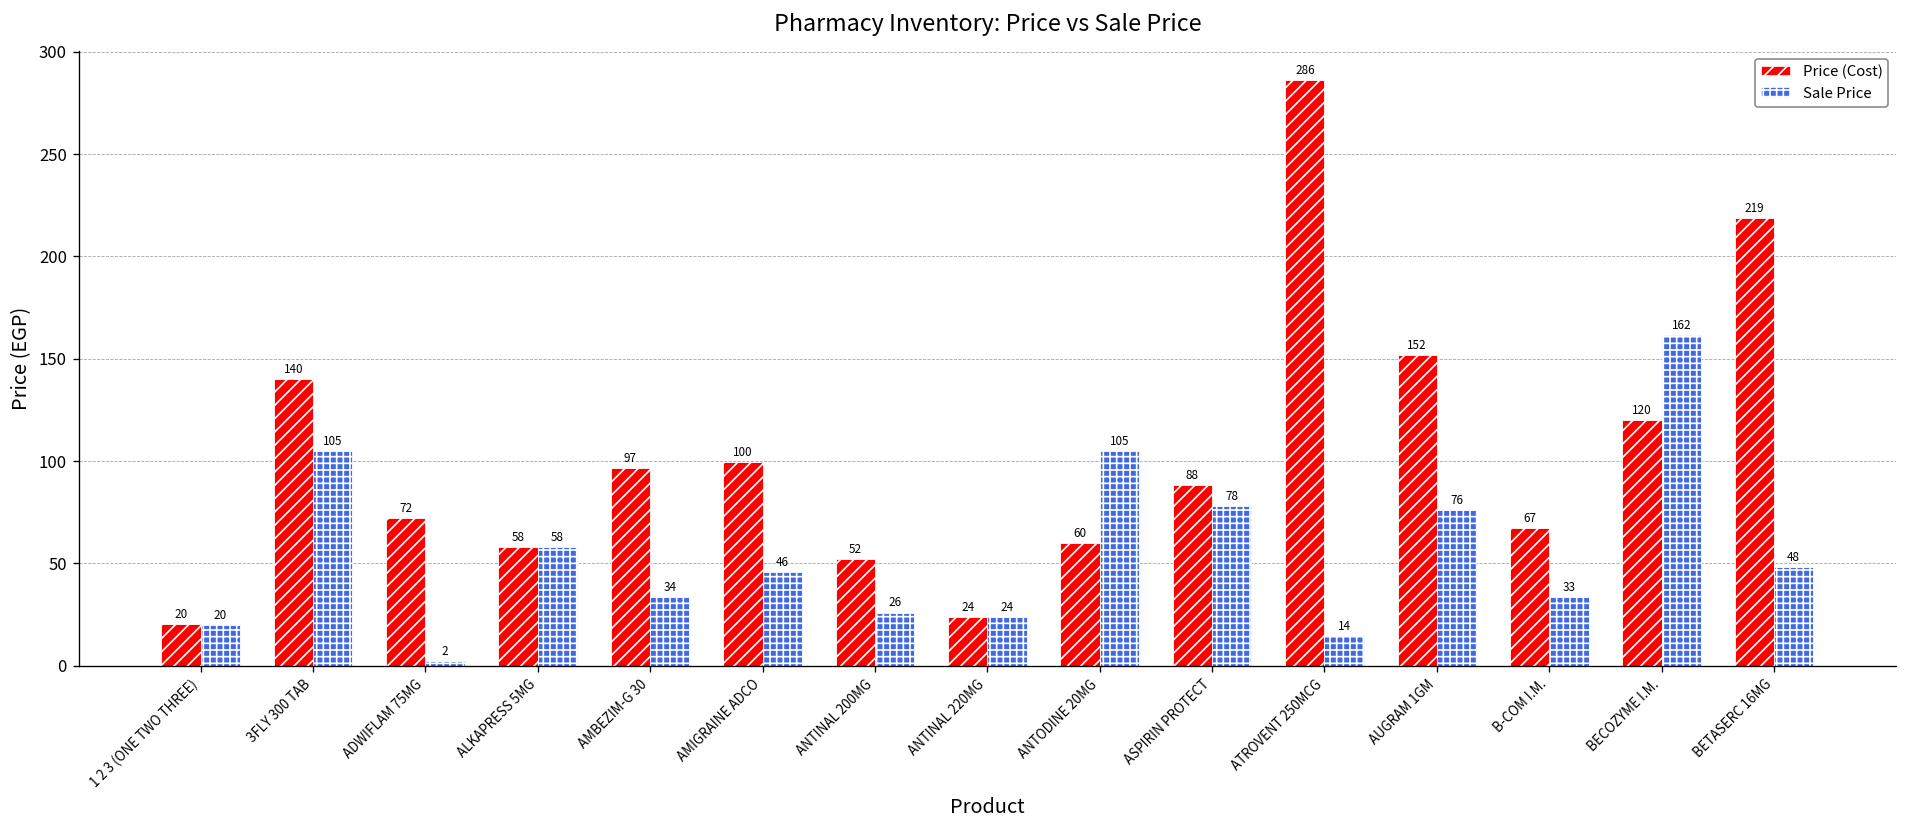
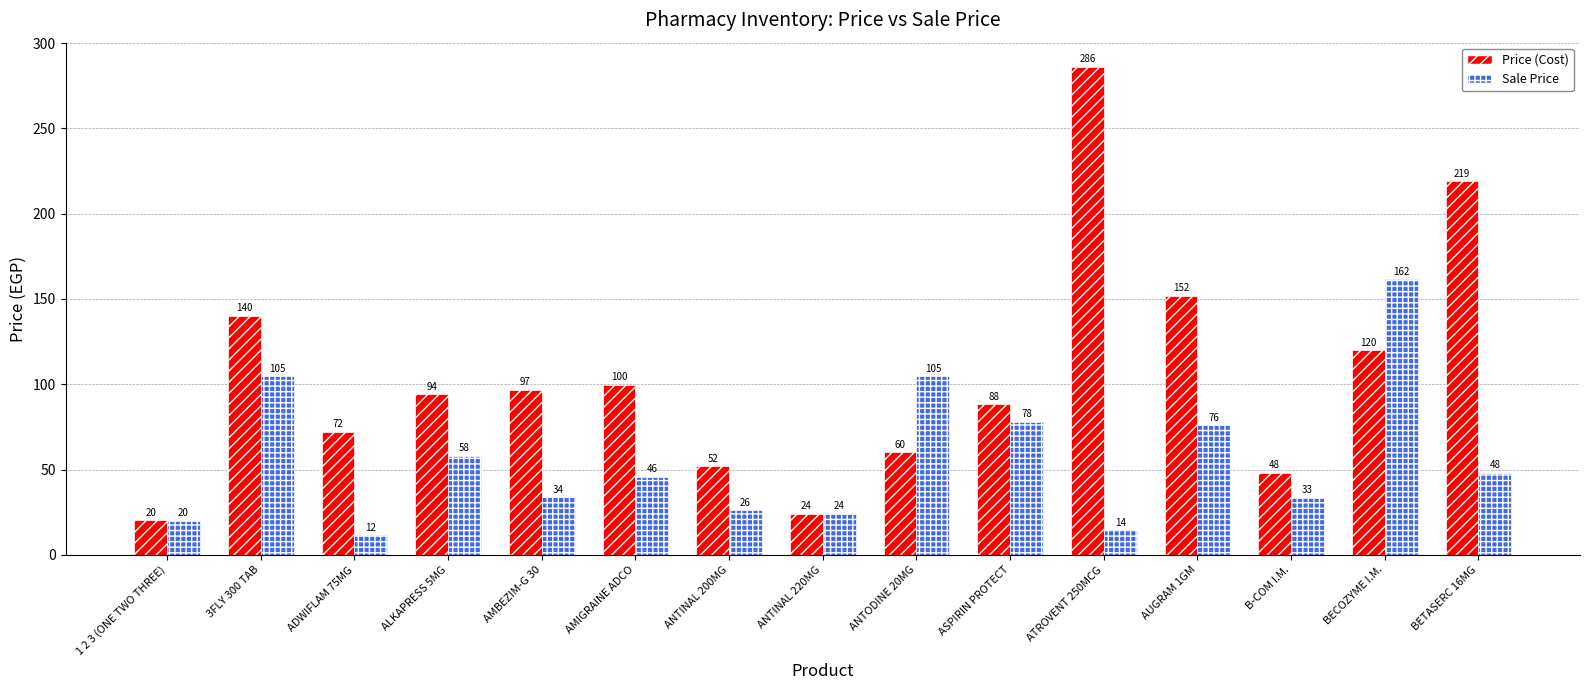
  {
    "Price (Cost)": {
      "1 2 3 (ONE TWO THREE)": 20,
      "3FLY 300 TAB": 140,
      "ADWIFLAM 75MG": 72,
-     "ALKAPRESS 5MG": 58,
+     "ALKAPRESS 5MG": 94,
      "AMBEZIM-G 30": 97,
      "AMIGRAINE ADCO": 100,
      "ANTINAL 200MG": 52,
      "ANTINAL 220MG": 24,
      "ANTODINE 20MG": 60,
      "ASPIRIN PROTECT": 88,
      "ATROVENT 250MCG": 286,
      "AUGRAM 1GM": 152,
-     "B-COM I.M.": 67,
+     "B-COM I.M.": 48,
      "BECOZYME I.M.": 120,
      "BETASERC 16MG": 219
    },
    "Sale Price": {
      "1 2 3 (ONE TWO THREE)": 20,
      "3FLY 300 TAB": 105,
-     "ADWIFLAM 75MG": 2,
+     "ADWIFLAM 75MG": 12,
      "ALKAPRESS 5MG": 58,
      "AMBEZIM-G 30": 34,
      "AMIGRAINE ADCO": 46,
      "ANTINAL 200MG": 26,
      "ANTINAL 220MG": 24,
      "ANTODINE 20MG": 105,
      "ASPIRIN PROTECT": 78,
      "ATROVENT 250MCG": 14,
      "AUGRAM 1GM": 76,
      "B-COM I.M.": 33,
      "BECOZYME I.M.": 162,
      "BETASERC 16MG": 48
    }
  }
